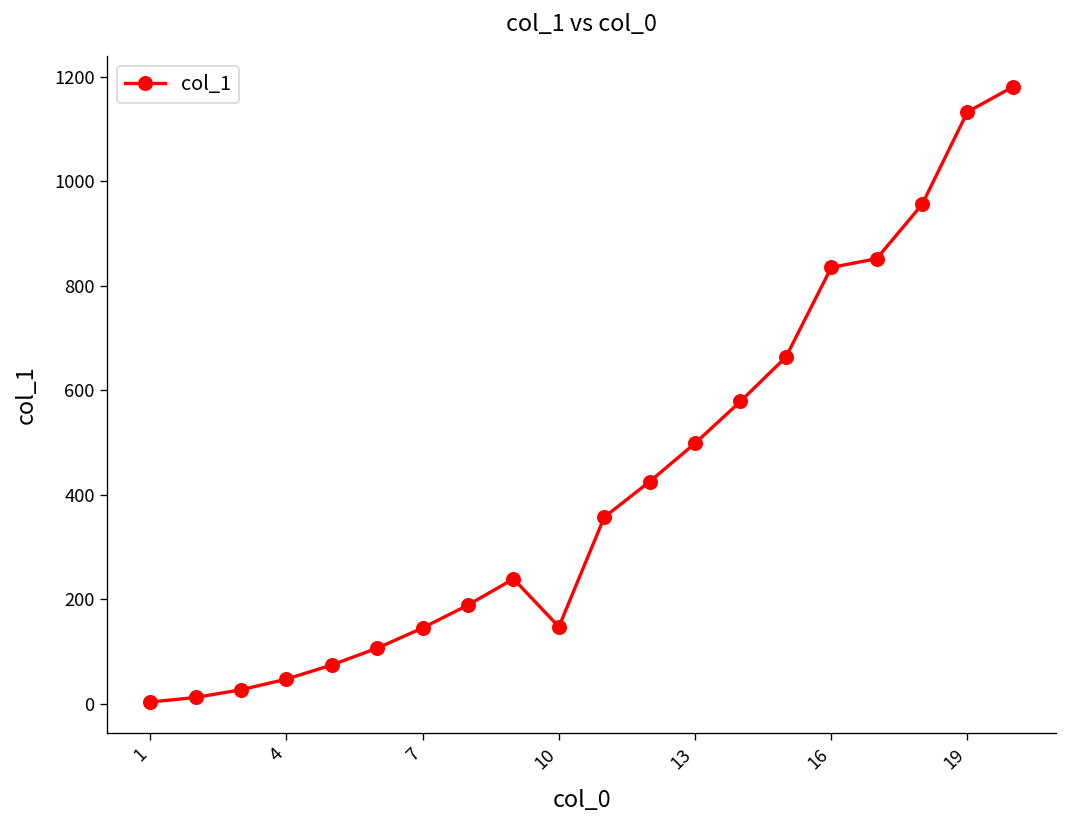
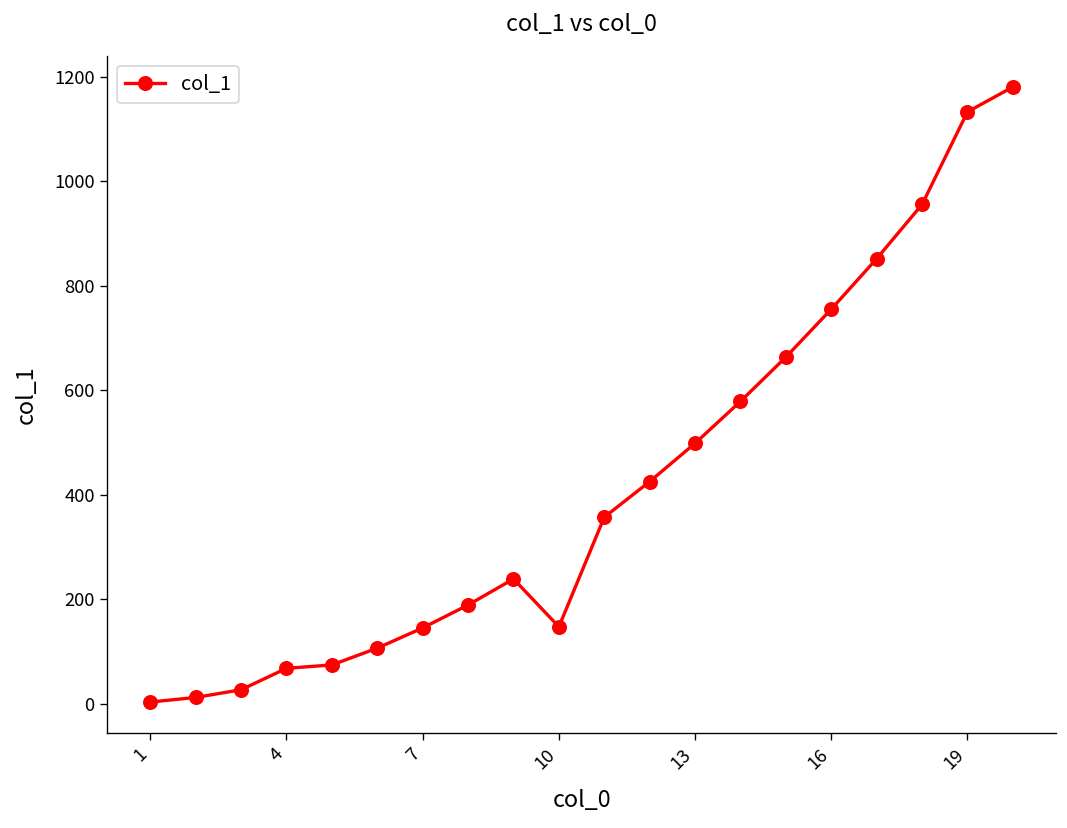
  {
    "1": 0,
-   "4": 50,
+   "4": 70,
    "7": 140,
    "10": 150,
    "13": 500,
-   "16": 830,
+   "16": 750,
    "19": 1130
  }
